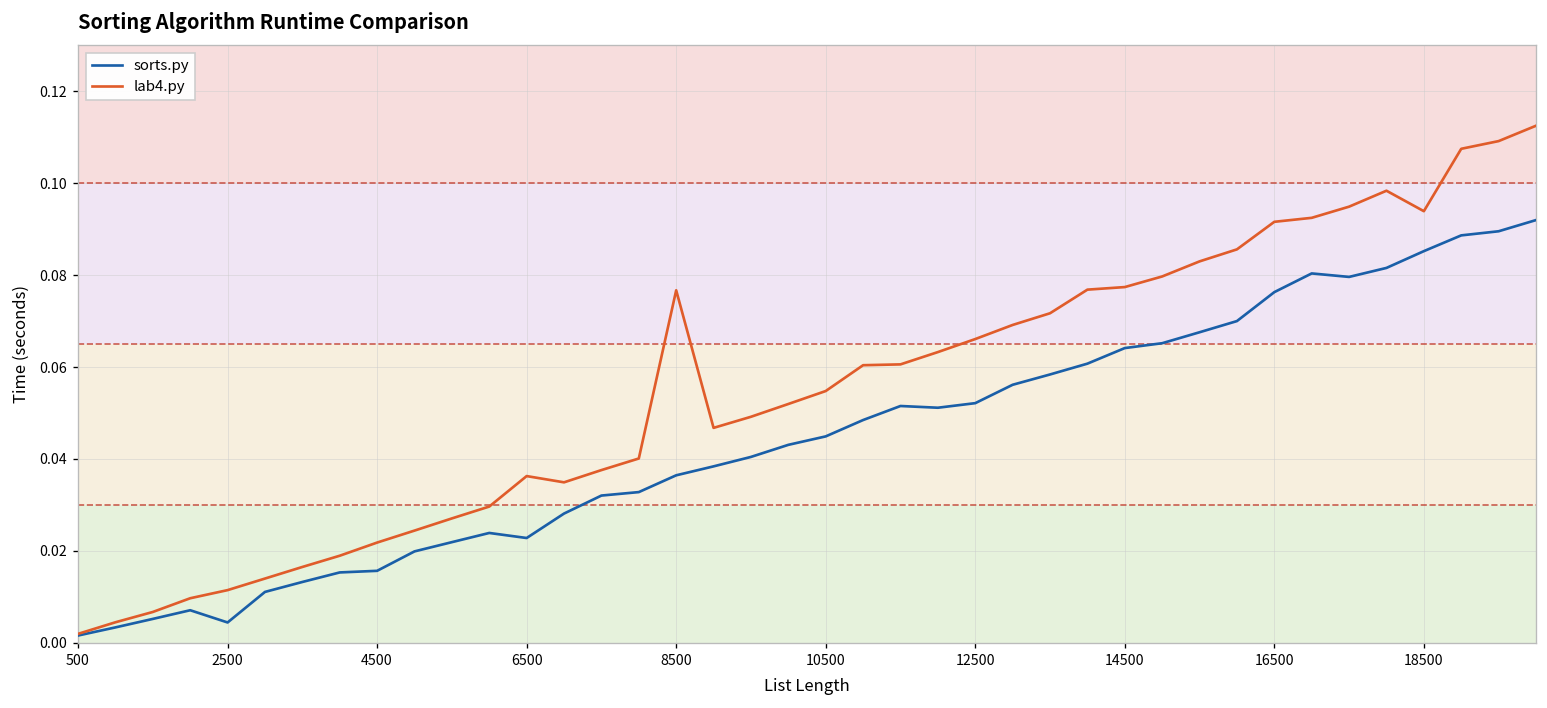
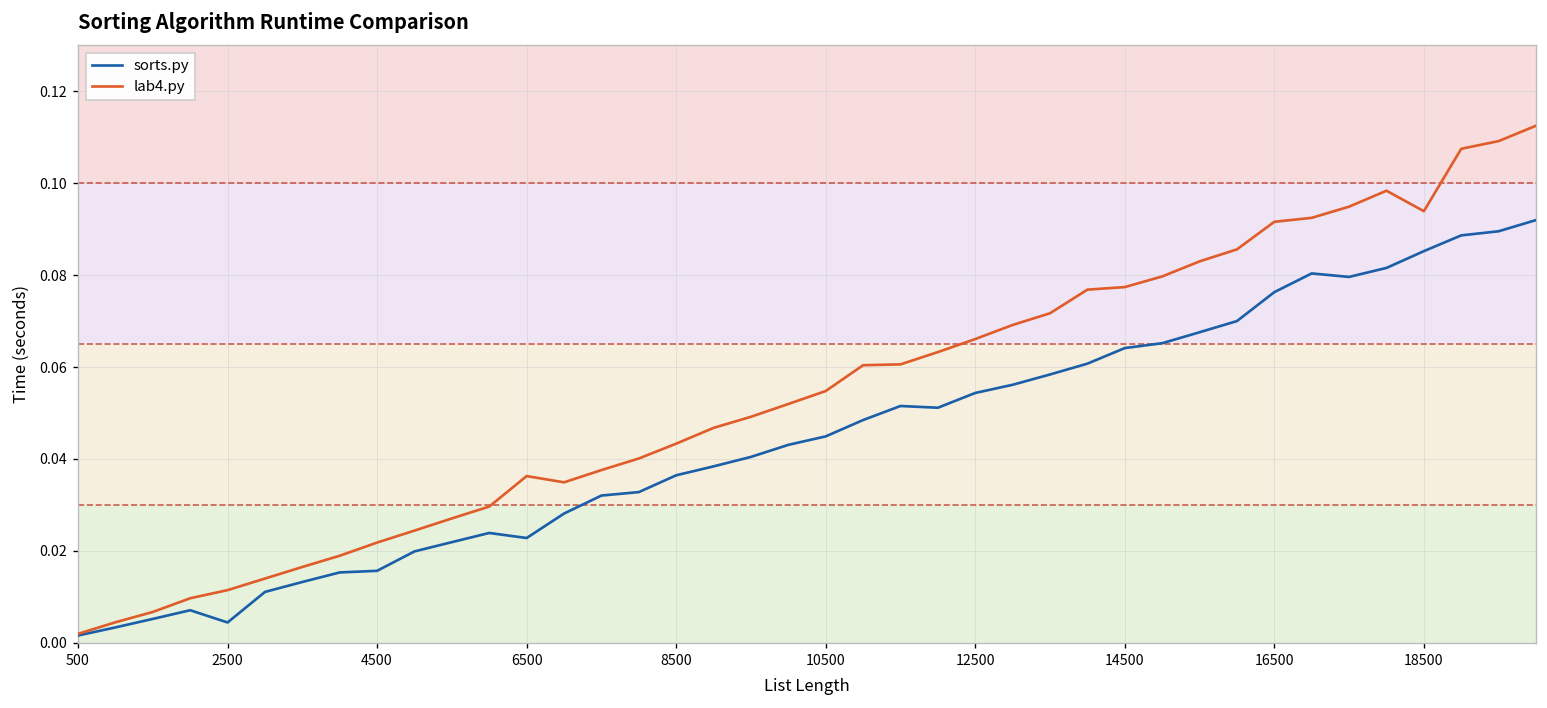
  {
    "sorts.py": {
      "2500": 0.004,
      "4500": 0.016,
      "6500": 0.023,
      "8500": 0.036,
      "10500": 0.045,
-     "12500": 0.052,
+     "12500": 0.054,
      "14500": 0.064,
      "16500": 0.076,
      "18500": 0.085
    },
    "lab4.py": {
      "2500": 0.011,
      "4500": 0.022,
      "6500": 0.036,
-     "8500": 0.077,
+     "8500": 0.043,
      "10500": 0.055,
      "12500": 0.066,
      "14500": 0.077,
      "16500": 0.092,
      "18500": 0.094
    }
  }
